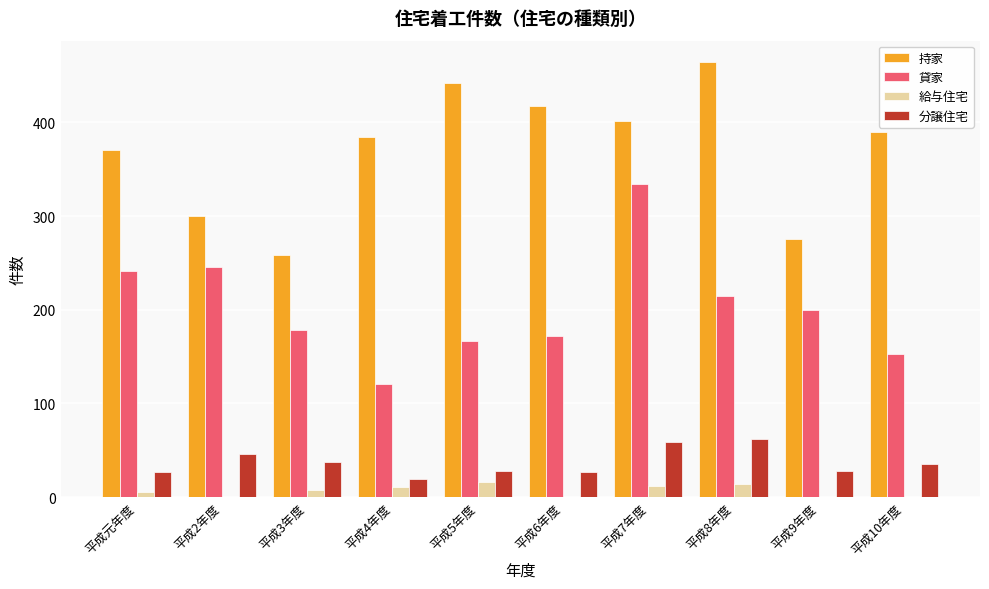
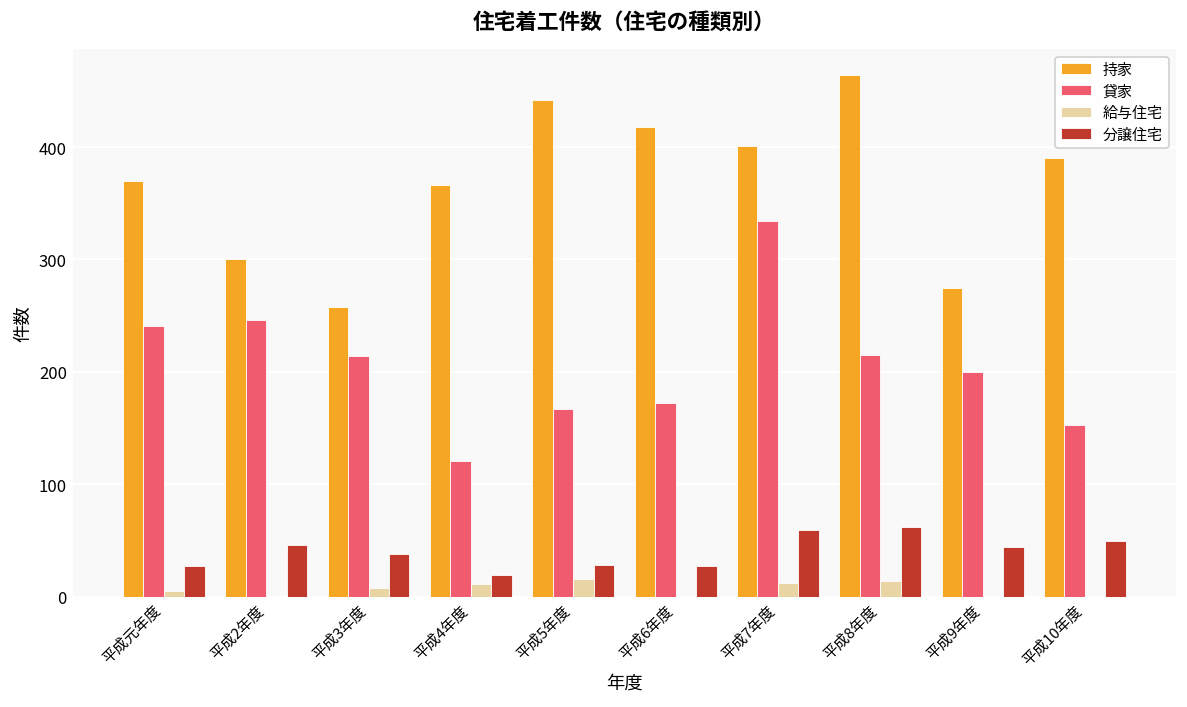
  {
    "持家": {
      "平成元年度": 370,
      "平成2年度": 300,
      "平成3年度": 260,
-     "平成4年度": 380,
+     "平成4年度": 370,
      "平成5年度": 440,
      "平成6年度": 420,
      "平成7年度": 400,
      "平成8年度": 460,
      "平成9年度": 280,
      "平成10年度": 390
    },
    "貸家": {
      "平成元年度": 240,
      "平成2年度": 250,
-     "平成3年度": 180,
+     "平成3年度": 210,
      "平成4年度": 120,
      "平成5年度": 170,
      "平成6年度": 170,
      "平成7年度": 330,
      "平成8年度": 220,
      "平成9年度": 200,
      "平成10年度": 150
    },
    "給与住宅": {
      "平成元年度": 10,
      "平成2年度": 0,
      "平成3年度": 10,
      "平成4年度": 10,
      "平成5年度": 20,
      "平成6年度": 0,
      "平成7年度": 10,
      "平成8年度": 10,
      "平成9年度": 0,
      "平成10年度": 0
    },
    "分譲住宅": {
      "平成元年度": 30,
      "平成2年度": 50,
      "平成3年度": 40,
      "平成4年度": 20,
      "平成5年度": 30,
      "平成6年度": 30,
      "平成7年度": 60,
      "平成8年度": 60,
-     "平成9年度": 30,
-     "平成10年度": 40
+     "平成9年度": 40,
+     "平成10年度": 50
    }
  }
